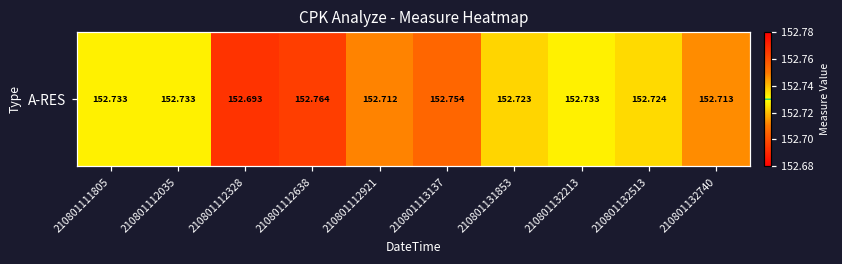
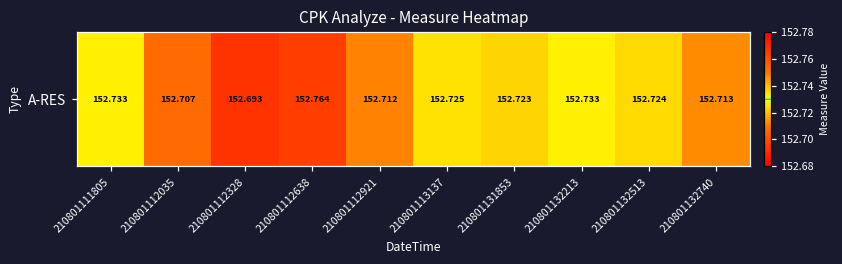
  {
    "A-RES": {
      "210801111805": 152.733,
-     "210801112035": 152.733,
+     "210801112035": 152.707,
      "210801112328": 152.693,
      "210801112638": 152.764,
      "210801112921": 152.712,
-     "210801113137": 152.754,
+     "210801113137": 152.725,
      "210801131853": 152.723,
      "210801132213": 152.733,
      "210801132513": 152.724,
      "210801132740": 152.713
    }
  }
